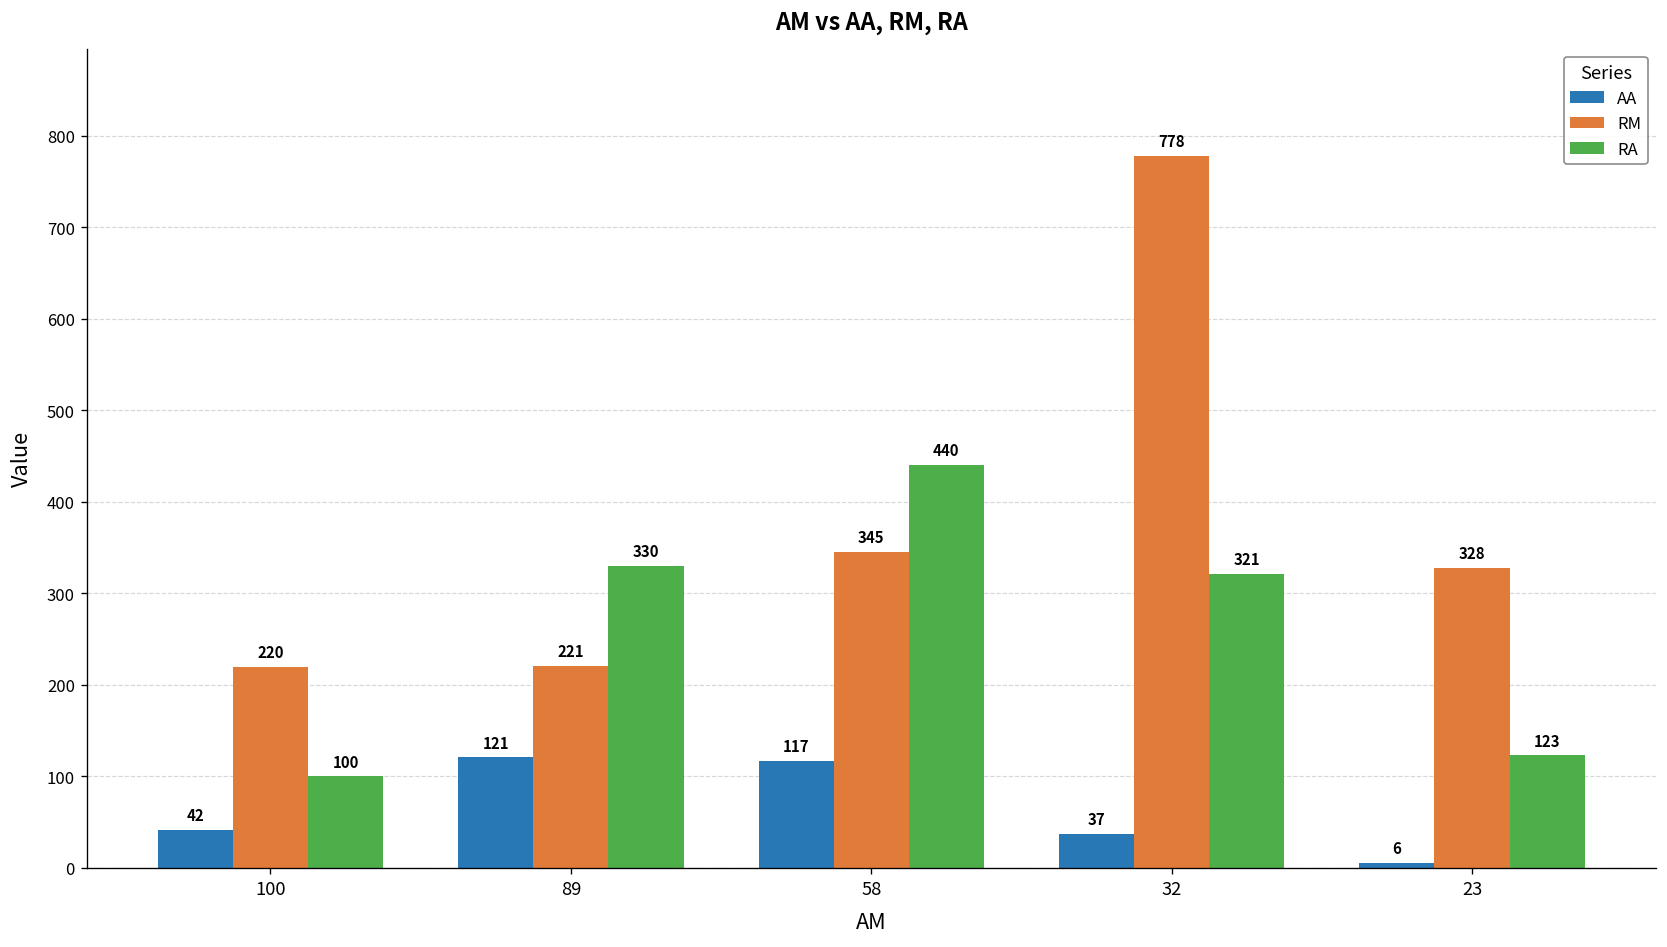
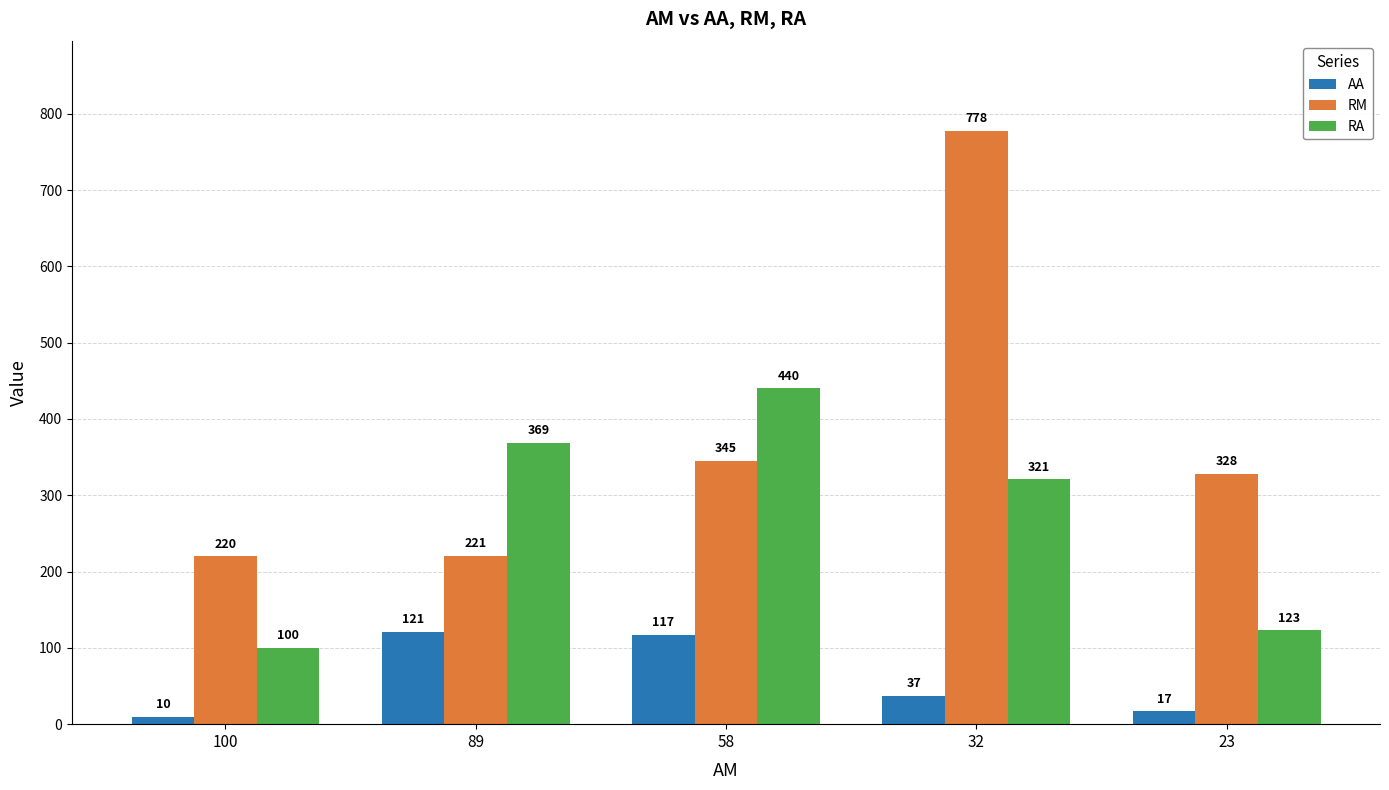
  {
    "AA": {
-     "100": 42,
+     "100": 10,
      "89": 121,
      "58": 117,
      "32": 37,
-     "23": 6
+     "23": 17
    },
    "RM": {
      "100": 220,
      "89": 221,
      "58": 345,
      "32": 778,
      "23": 328
    },
    "RA": {
      "100": 100,
-     "89": 330,
+     "89": 369,
      "58": 440,
      "32": 321,
      "23": 123
    }
  }
